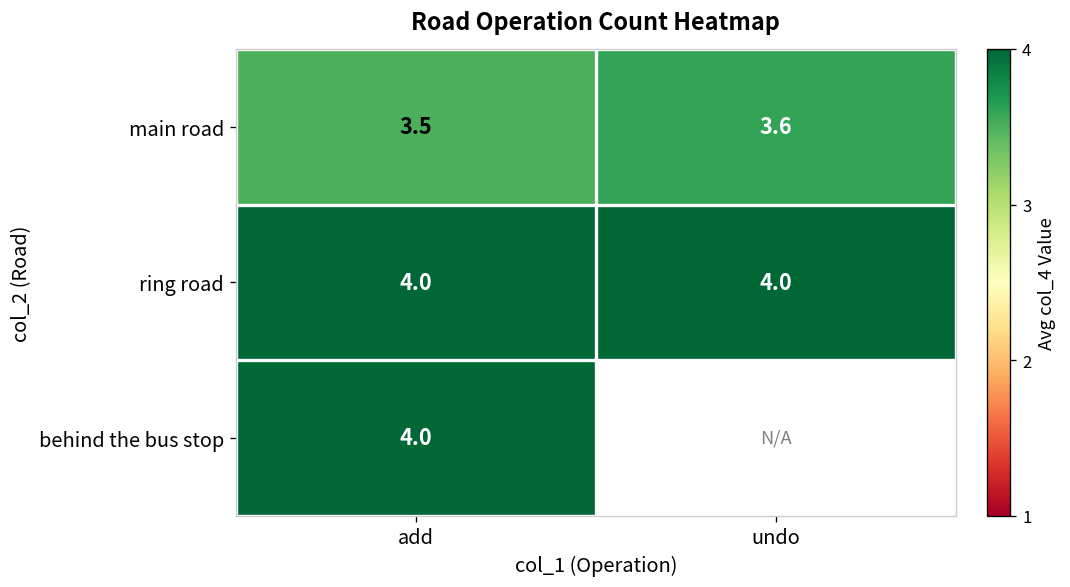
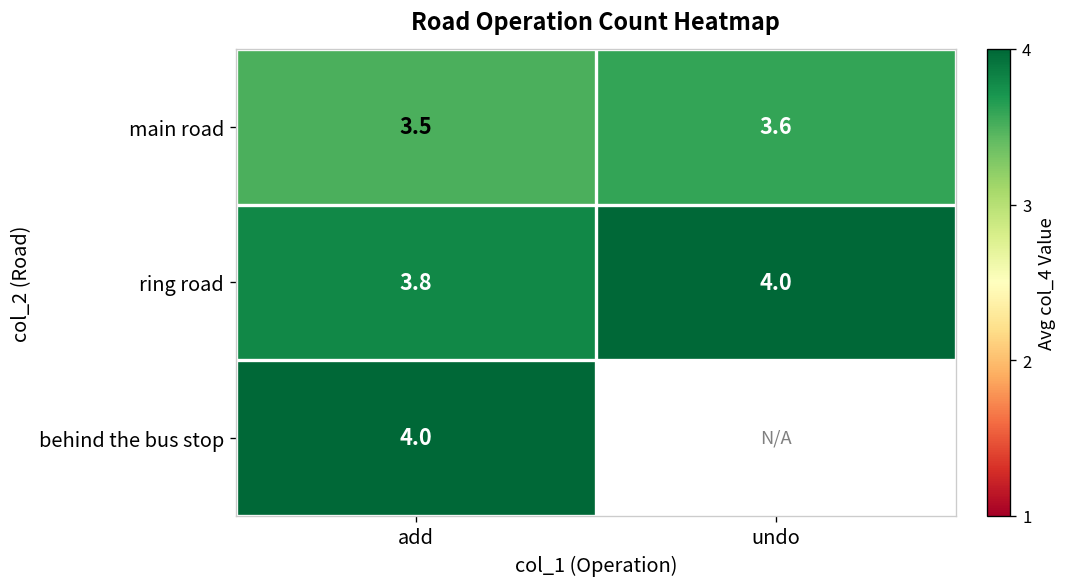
  {
    "main road": {
      "add": 3.5,
      "undo": 3.6
    },
    "ring road": {
-     "add": 4.0,
+     "add": 3.8,
      "undo": 4.0
    },
    "behind the bus stop": {
      "add": 4.0
    }
  }
